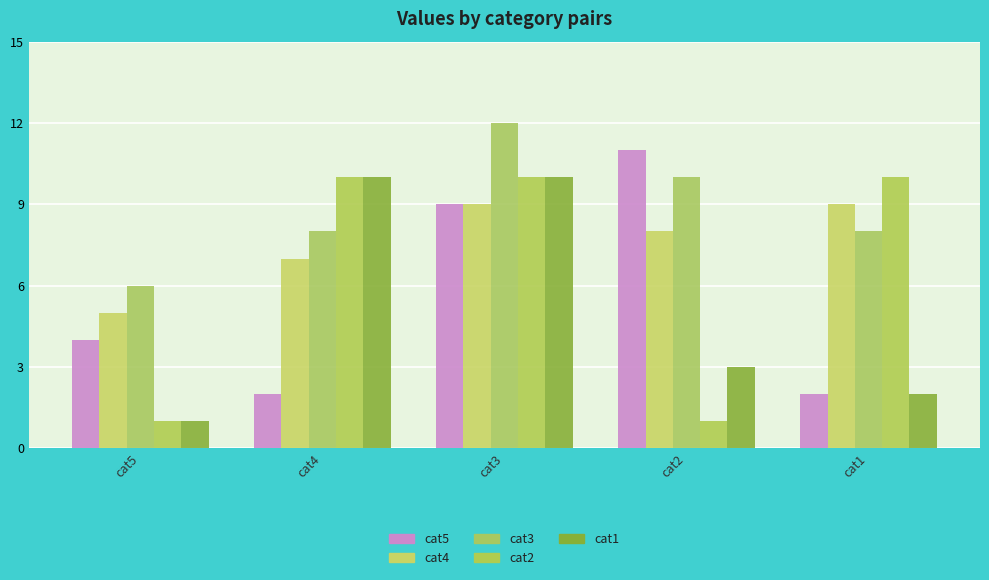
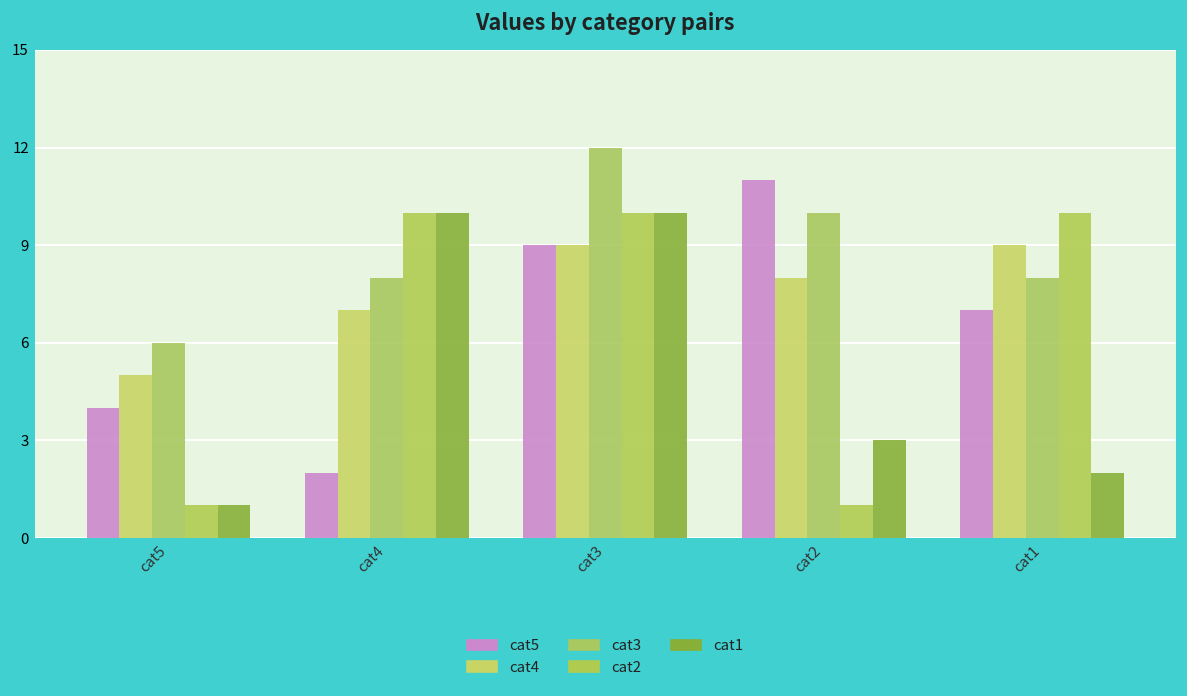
  {
    "cat5": {
      "cat5": 4,
      "cat4": 2,
      "cat3": 9,
      "cat2": 11,
-     "cat1": 2
+     "cat1": 7
    }
  }
